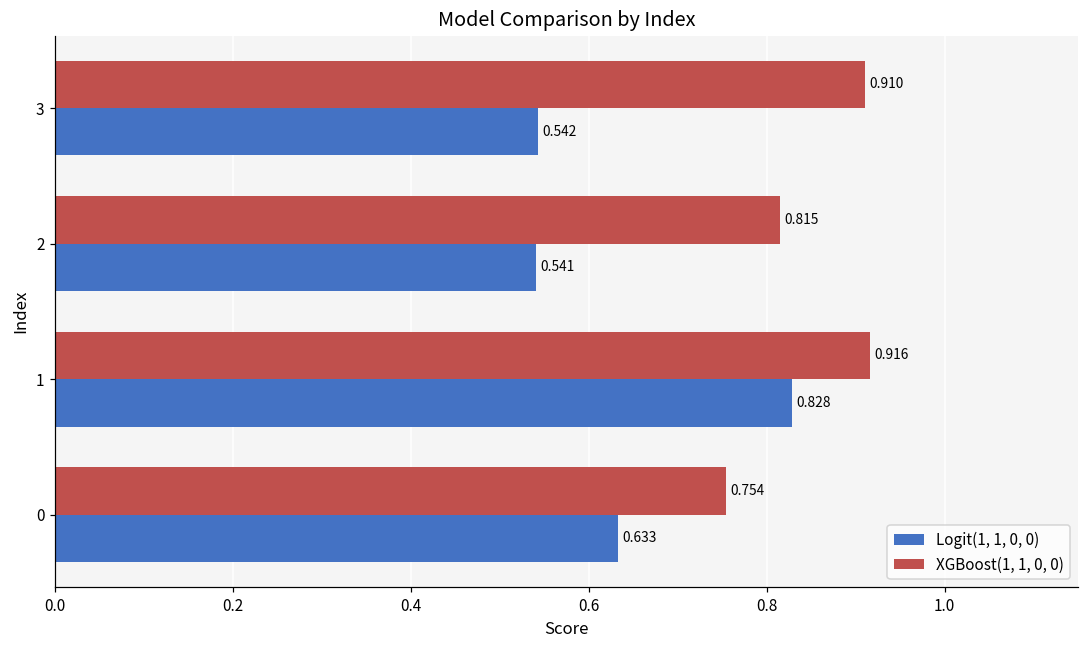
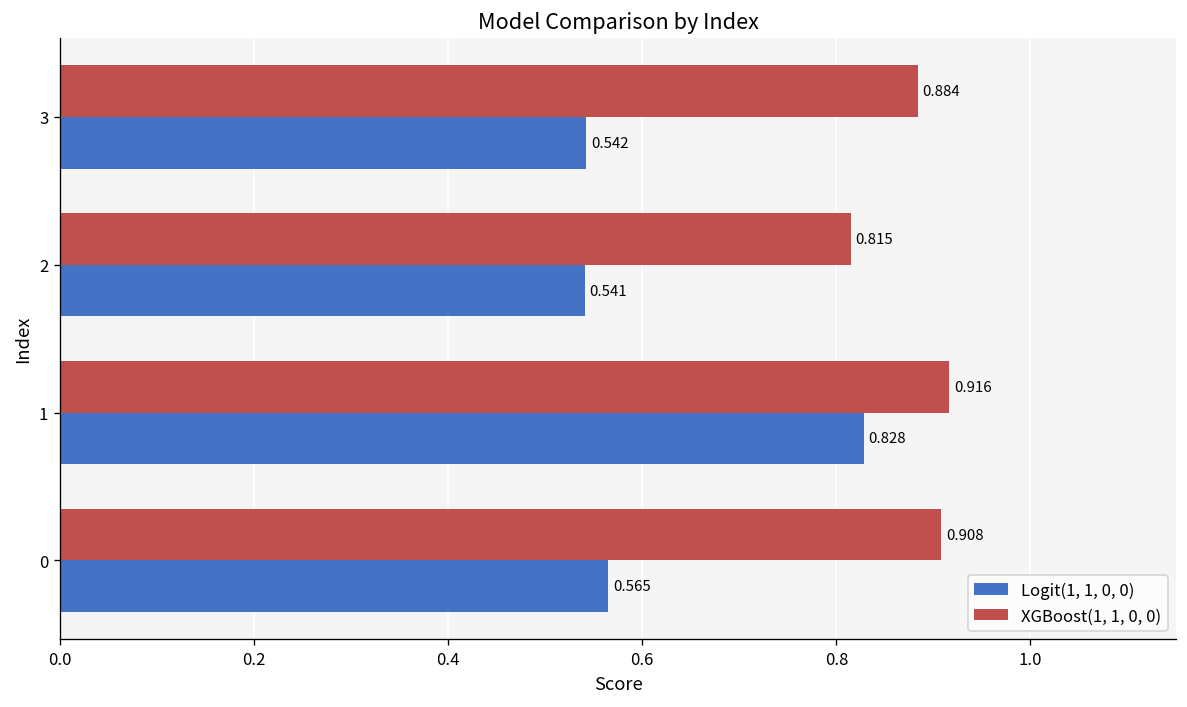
  {
    "Logit(1, 1, 0, 0)": {
      "3": 0.542,
      "2": 0.541,
      "1": 0.828,
-     "0": 0.633
+     "0": 0.565
    },
    "XGBoost(1, 1, 0, 0)": {
-     "3": 0.910,
+     "3": 0.884,
      "2": 0.815,
      "1": 0.916,
-     "0": 0.754
+     "0": 0.908
    }
  }
